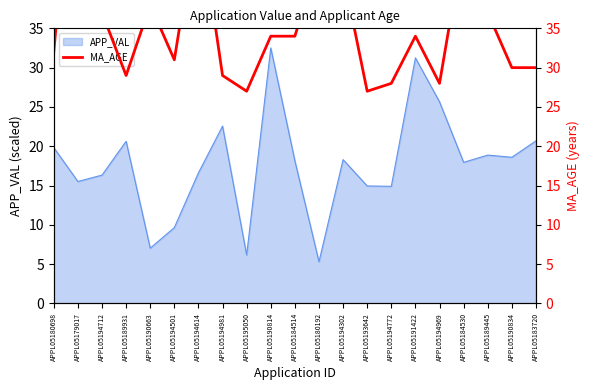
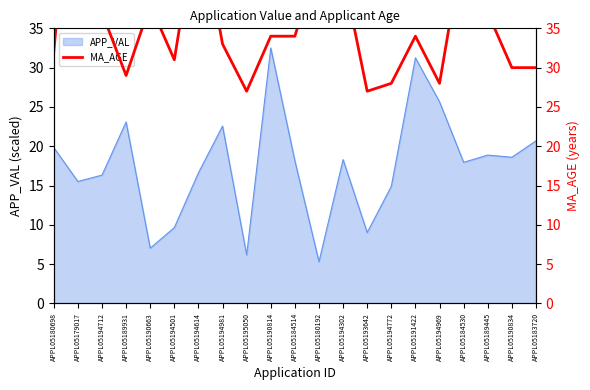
  {
    "APP_VAL": {
      "APPL05180698": 20,
      "APPL05179017": 16,
      "APPL05194712": 16,
-     "APPL05189931": 21,
+     "APPL05189931": 23,
      "APPL05190663": 7,
      "APPL05194501": 10,
      "APPL05194614": 17,
      "APPL05194981": 23,
      "APPL05195050": 6,
      "APPL05190814": 33,
      "APPL05184514": 18,
      "APPL05180192": 5,
      "APPL05194302": 18,
-     "APPL05193642": 15,
+     "APPL05193642": 9,
      "APPL05194772": 15,
      "APPL05191422": 31,
      "APPL05194969": 26,
      "APPL05184530": 18,
      "APPL05189445": 19,
      "APPL05190834": 19,
      "APPL05183720": 21
    },
    "MA_AGE": {
      "APPL05180698": 32,
      "APPL05189931": 29,
      "APPL05194501": 31,
-     "APPL05194981": 29,
+     "APPL05194981": 33,
      "APPL05195050": 27,
      "APPL05190814": 34,
      "APPL05184514": 34,
      "APPL05193642": 27,
      "APPL05194772": 28,
      "APPL05191422": 34,
      "APPL05194969": 28,
      "APPL05190834": 30,
      "APPL05183720": 30
    }
  }
